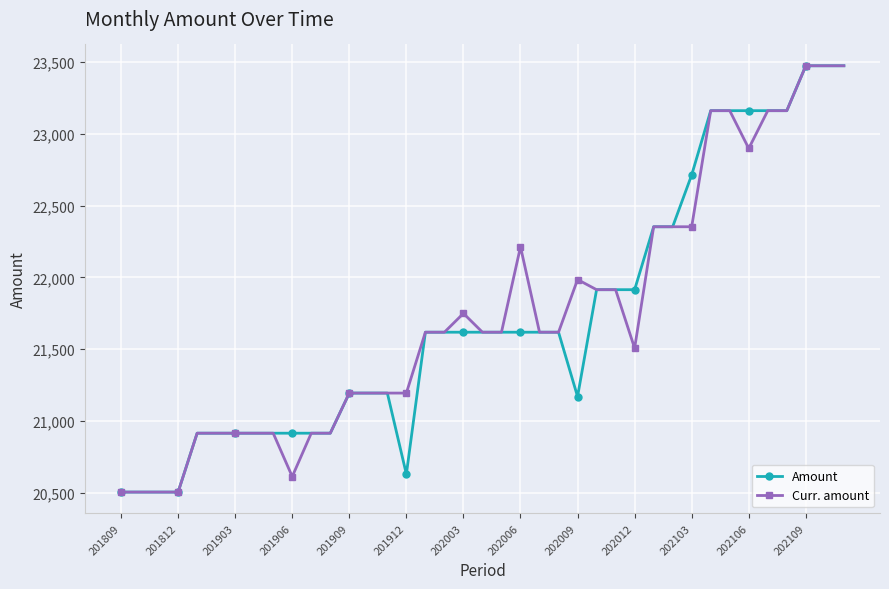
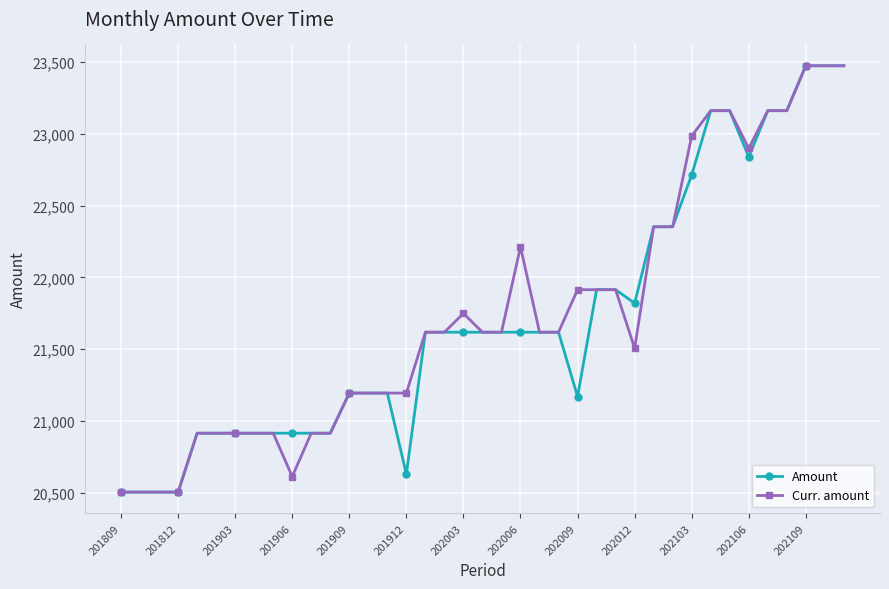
  {
    "Amount": {
      "201906": "20,910",
      "201912": "20,630",
      "202003": "21,620",
      "202006": "21,620",
      "202009": "21,170",
-     "202012": "21,910",
+     "202012": "21,820",
      "202103": "22,710",
-     "202106": "23,160"
+     "202106": "22,840"
    },
    "Curr. amount": {
      "201906": "20,610",
      "201912": "21,190",
      "202003": "21,750",
      "202006": "22,210",
-     "202009": "21,980",
+     "202009": "21,910",
      "202012": "21,510",
-     "202103": "22,350",
+     "202103": "22,980",
      "202106": "22,900"
    }
  }
